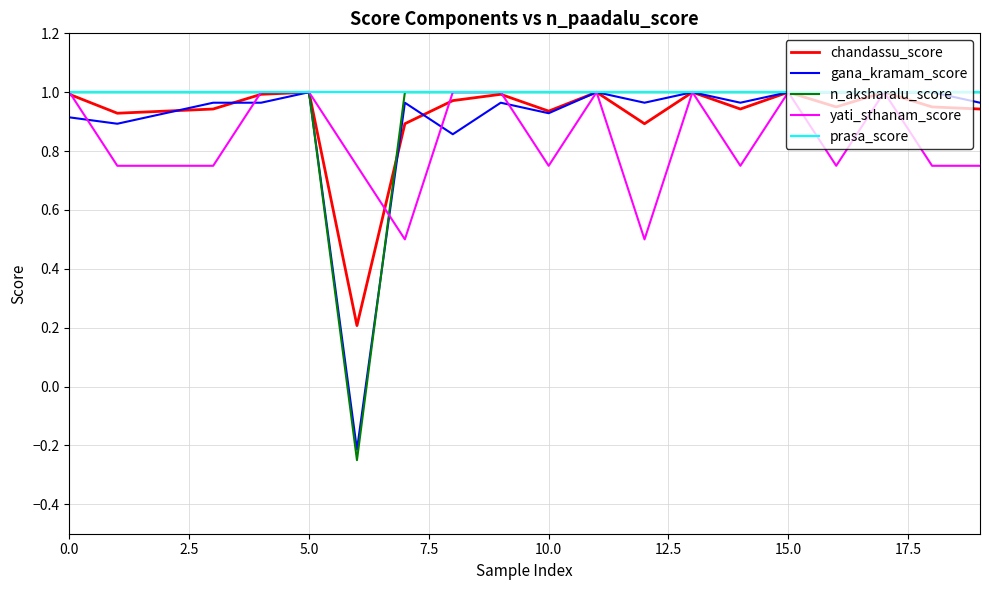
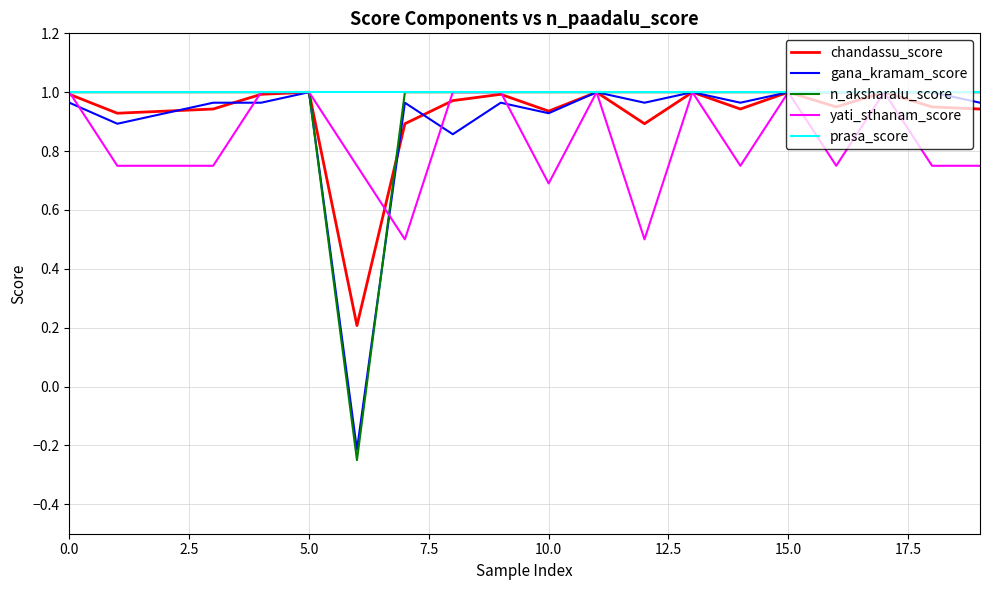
  {
    "gana_kramam_score": {
-     "0.0": 0.91
+     "0.0": 0.96
    },
    "yati_sthanam_score": {
-     "10.0": 0.75
+     "10.0": 0.69
    }
  }
